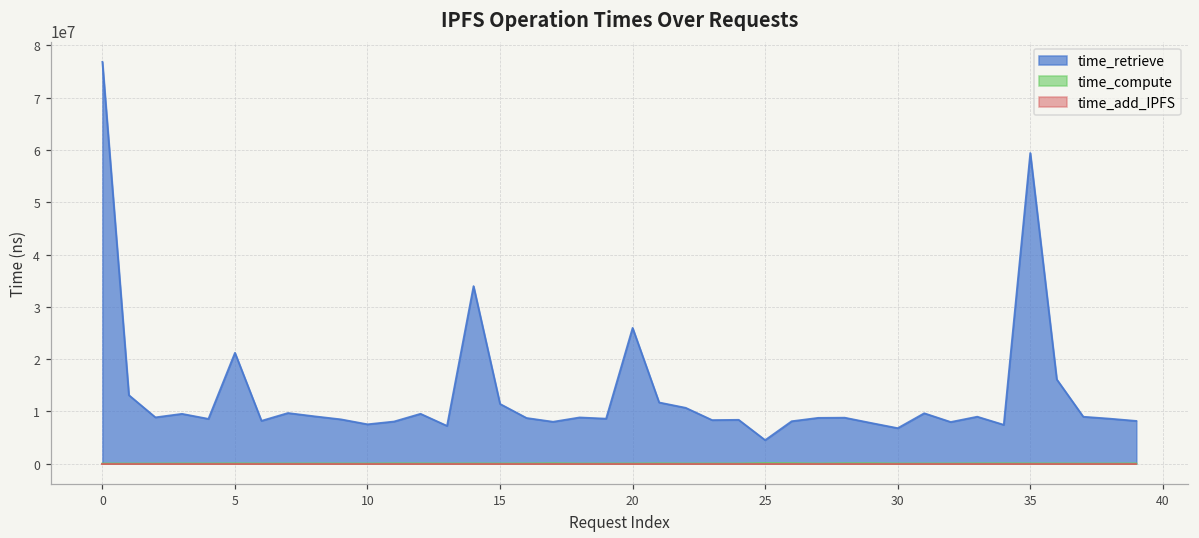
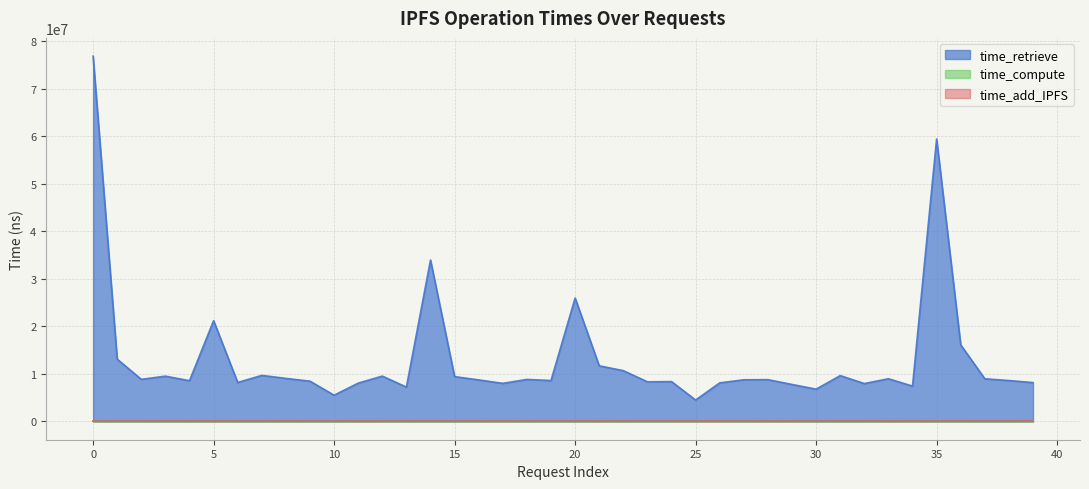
  {
    "time_retrieve": {
      "0": 77000000,
      "5": 21000000,
-     "10": 8000000,
-     "15": 11000000,
+     "10": 6000000,
+     "15": 9000000,
      "20": 26000000,
      "25": 5000000,
      "30": 7000000,
      "35": 59000000
    },
    "time_add_IPFS": {
      "0": 0,
      "5": 0,
      "10": 0,
      "15": 0,
      "20": 0,
      "25": 0,
      "30": 0,
      "35": 0
    }
  }
